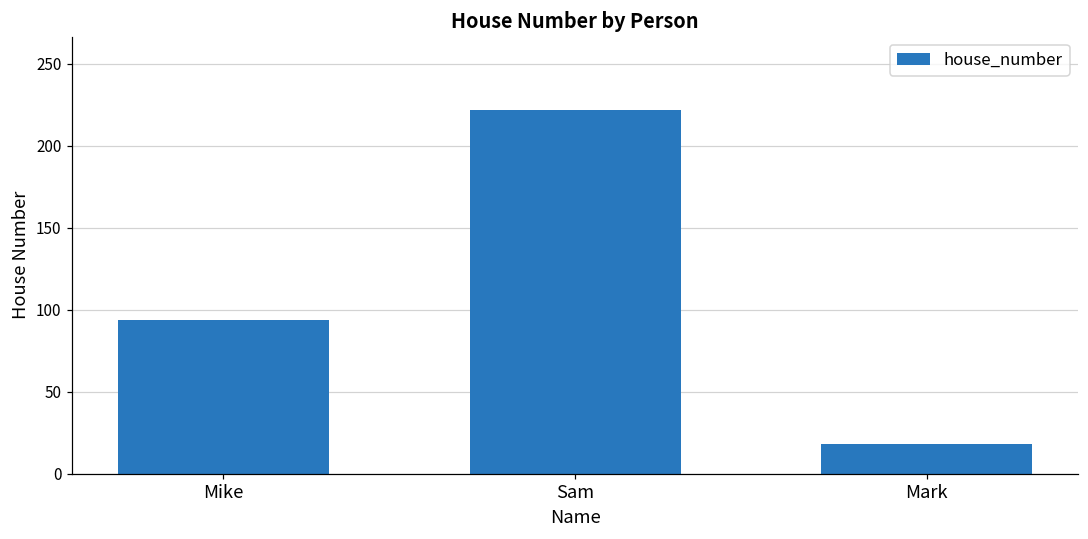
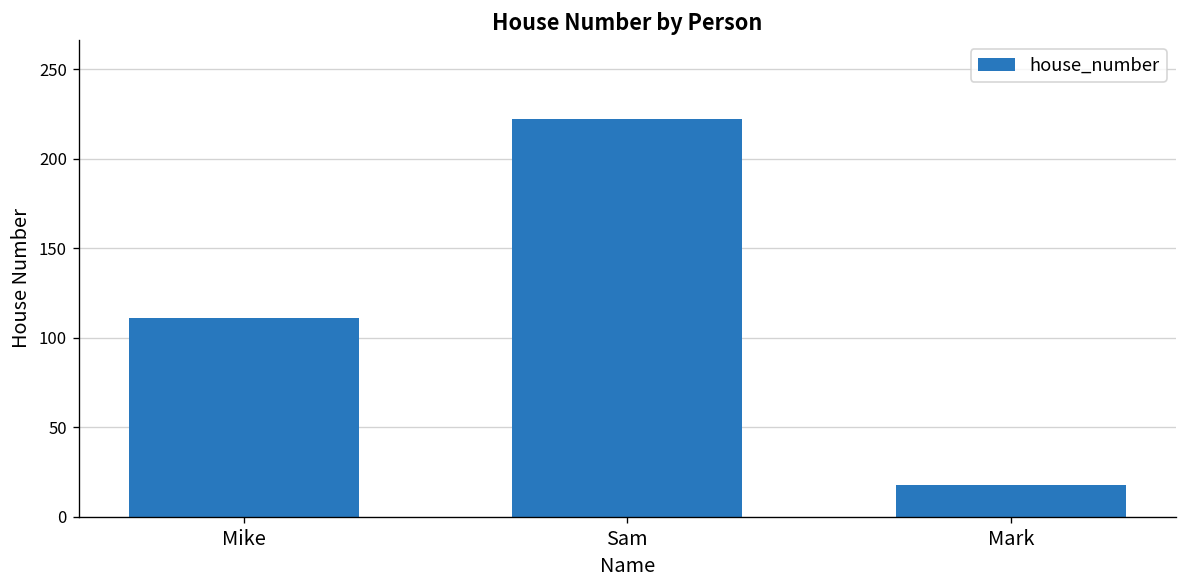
  {
-   "Mike": 94,
+   "Mike": 111,
    "Sam": 222,
    "Mark": 18
  }
